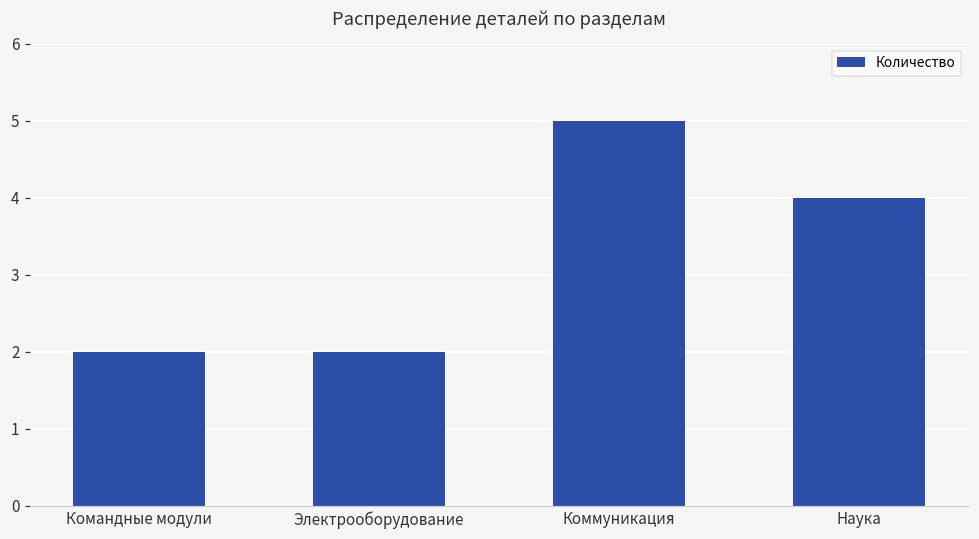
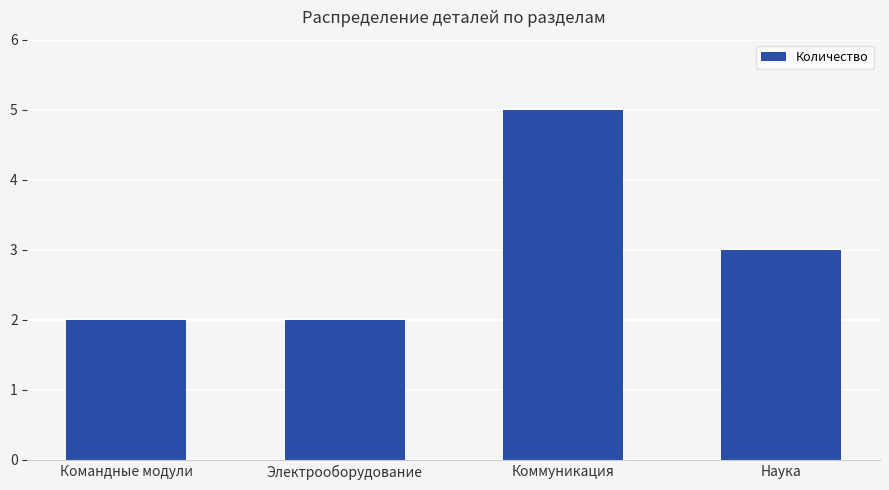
  {
    "Командные модули": 2,
    "Электрооборудование": 2,
    "Коммуникация": 5,
-   "Наука": 4
+   "Наука": 3
  }
